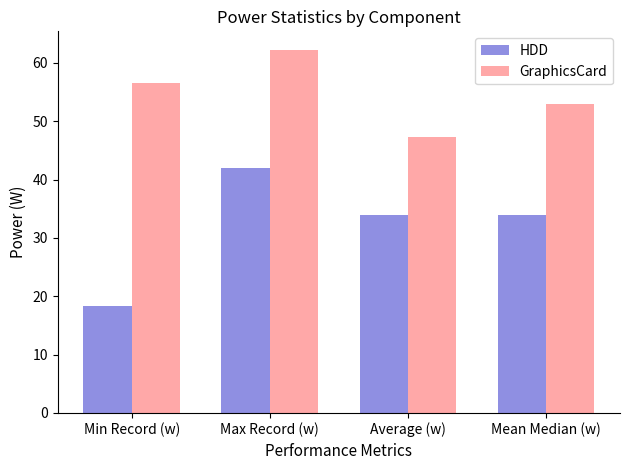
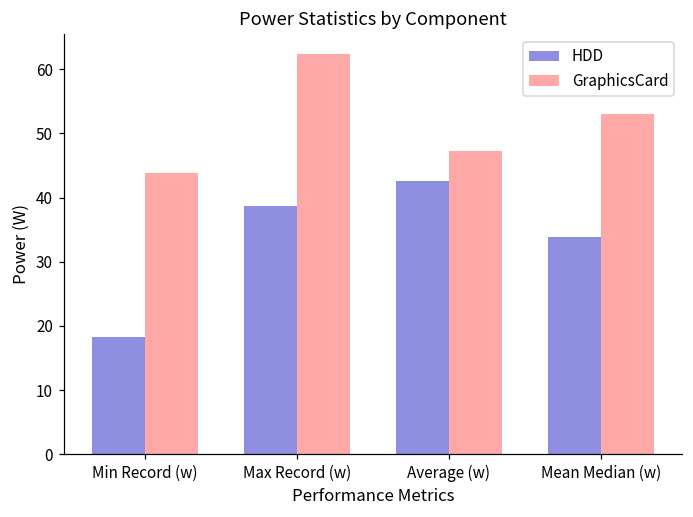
  {
    "HDD": {
      "Min Record (w)": 18,
-     "Max Record (w)": 42,
-     "Average (w)": 34,
+     "Max Record (w)": 39,
+     "Average (w)": 43,
      "Mean Median (w)": 34
    },
    "GraphicsCard": {
-     "Min Record (w)": 57,
+     "Min Record (w)": 44,
      "Max Record (w)": 62,
      "Average (w)": 47,
      "Mean Median (w)": 53
    }
  }
